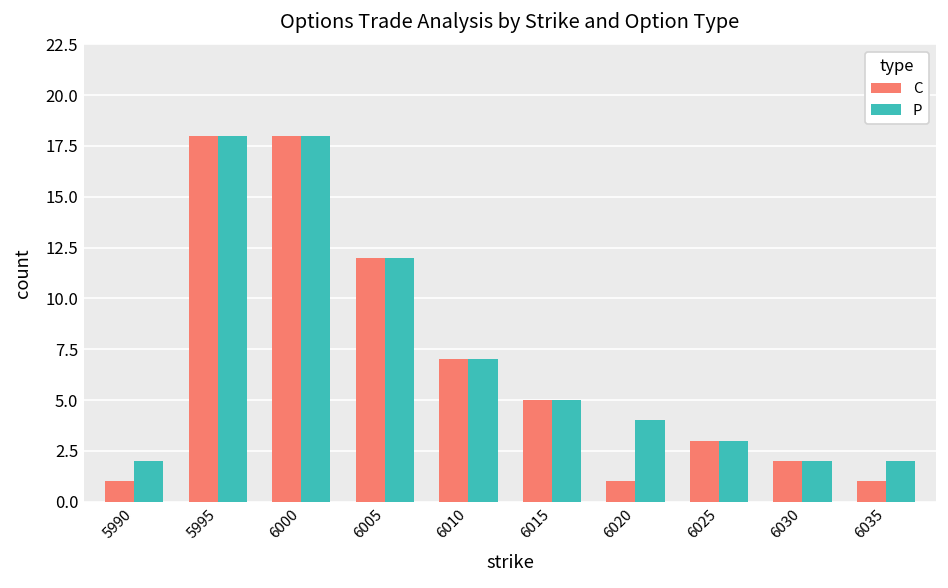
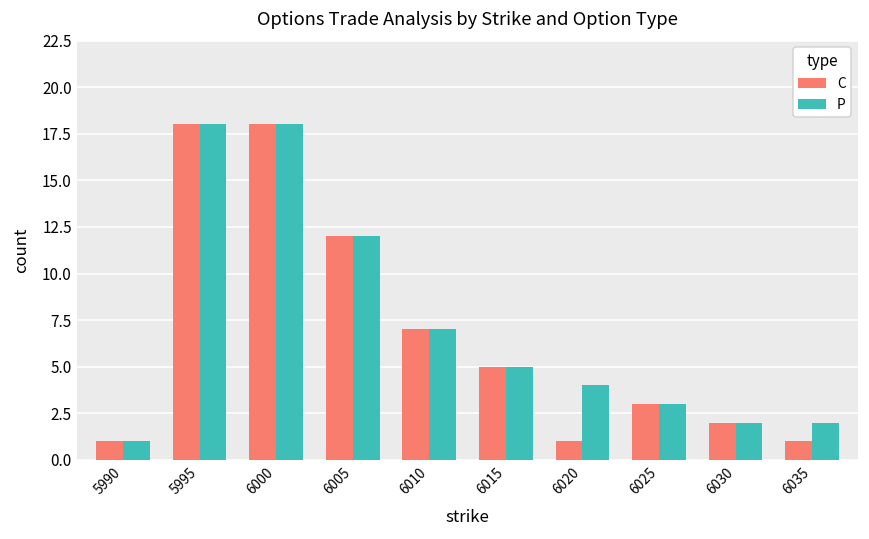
  {
    "C": {
      "5990": 1,
      "5995": 18,
      "6000": 18,
      "6005": 12,
      "6010": 7,
      "6015": 5,
      "6020": 1,
      "6025": 3,
      "6030": 2,
      "6035": 1
    },
    "P": {
-     "5990": 2,
+     "5990": 1,
      "5995": 18,
      "6000": 18,
      "6005": 12,
      "6010": 7,
      "6015": 5,
      "6020": 4,
      "6025": 3,
      "6030": 2,
      "6035": 2
    }
  }
